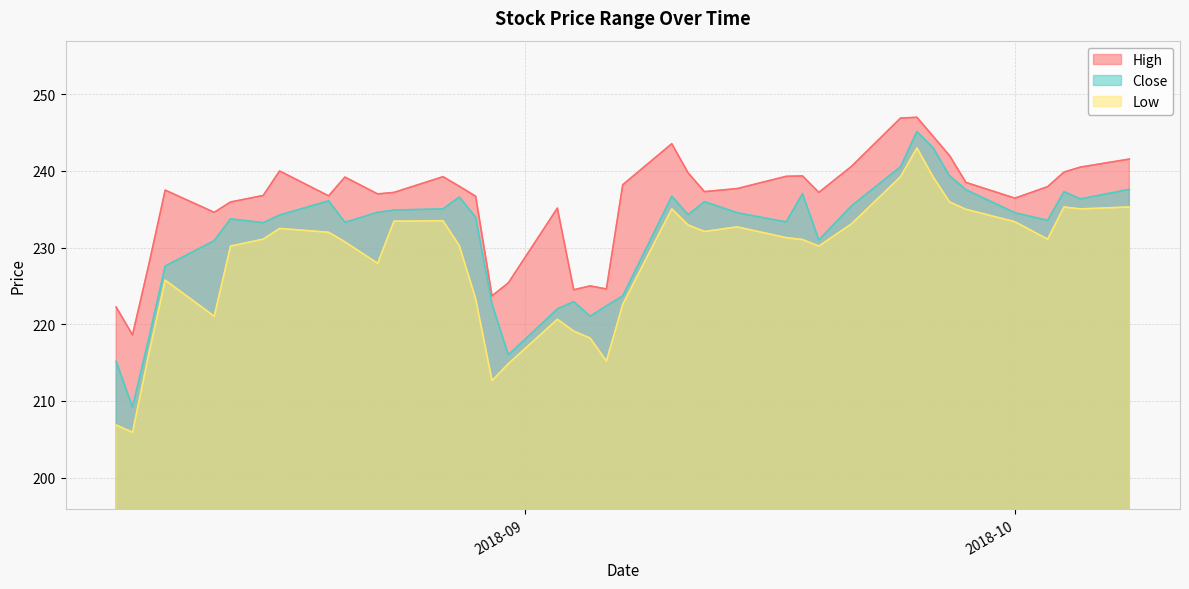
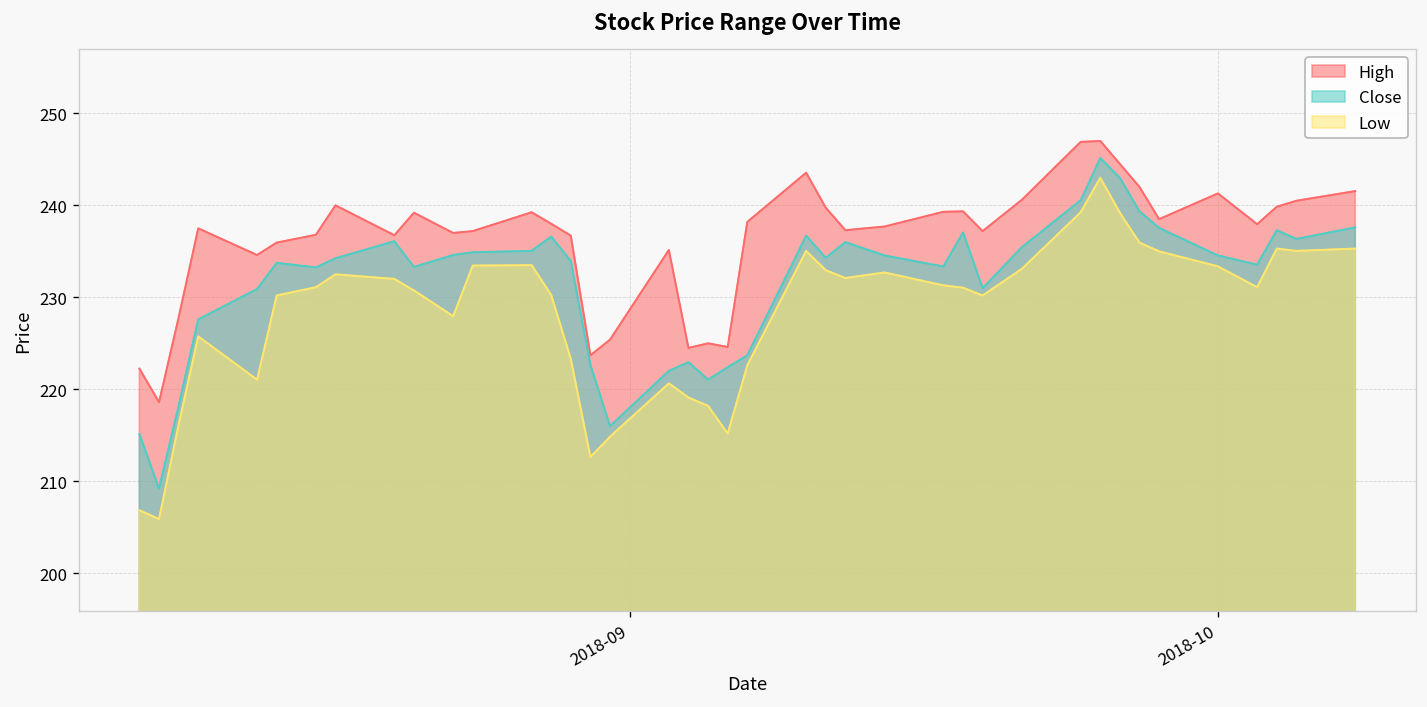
  {
    "High": {
-     "2018-10": 236
+     "2018-10": 241
    },
    "Close": {
      "2018-10": 235
    },
    "Low": {
      "2018-10": 233
    }
  }
